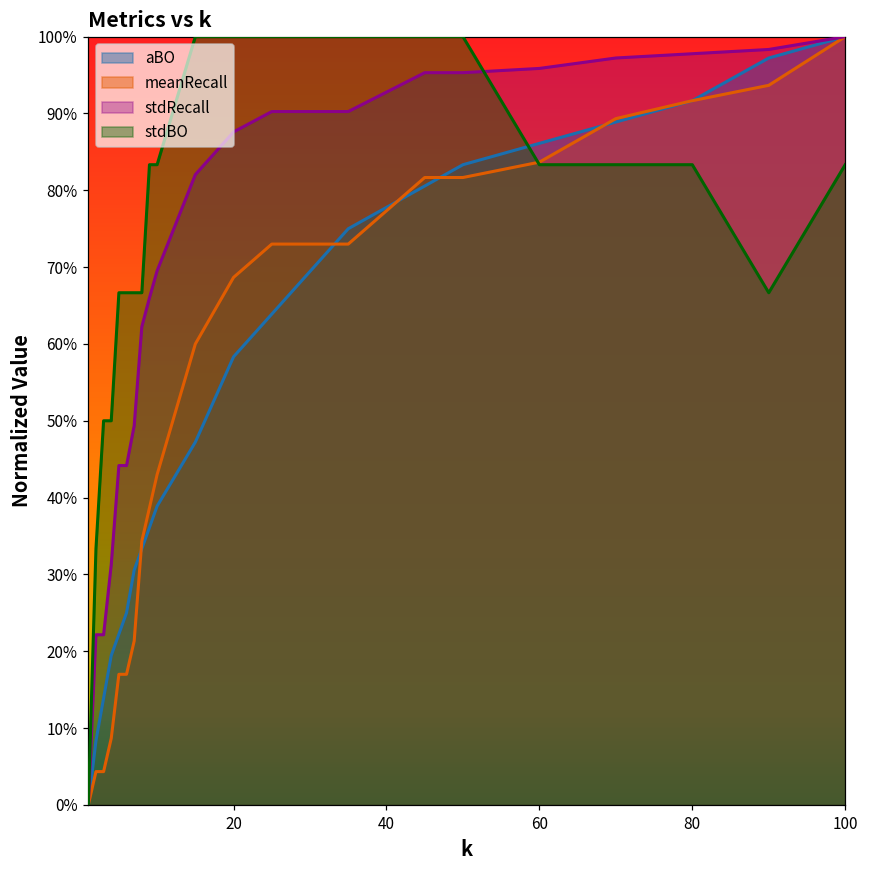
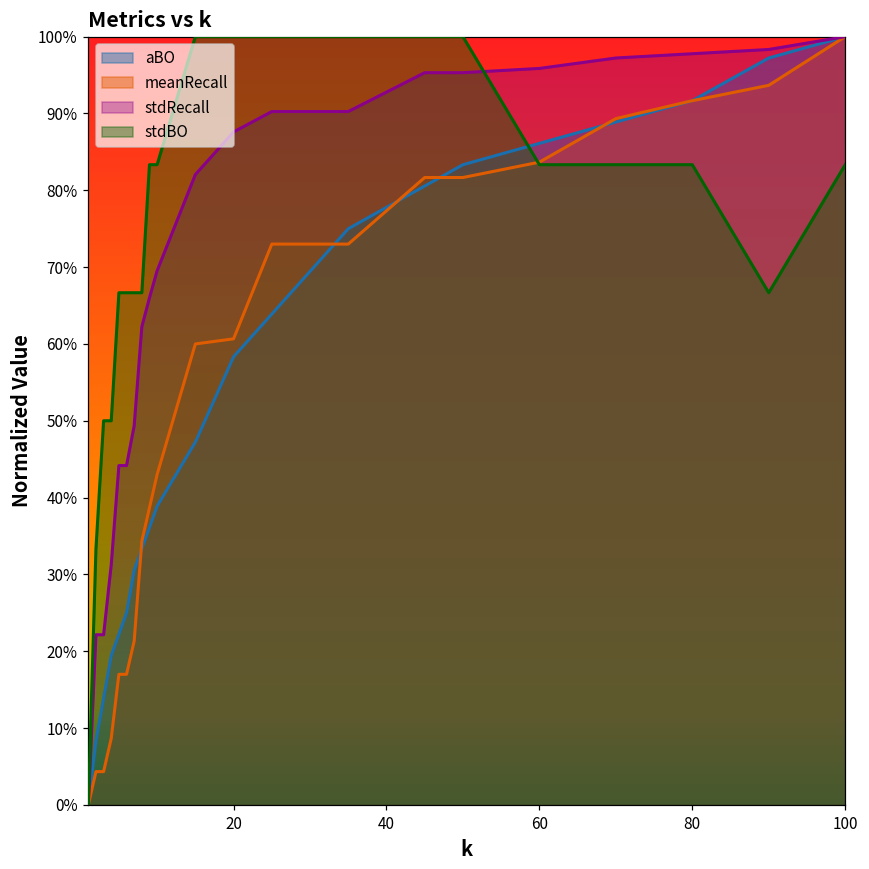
  {
    "aBO": {
      "20": "58%",
      "40": "78%",
      "60": "86%"
    },
    "meanRecall": {
-     "20": "69%",
+     "20": "61%",
      "40": "77%"
    },
    "stdRecall": {
      "40": "93%",
      "60": "96%",
      "80": "98%"
    },
    "stdBO": {
      "20": "100%",
      "40": "100%",
      "80": "83%",
      "100": "83%"
    }
  }
